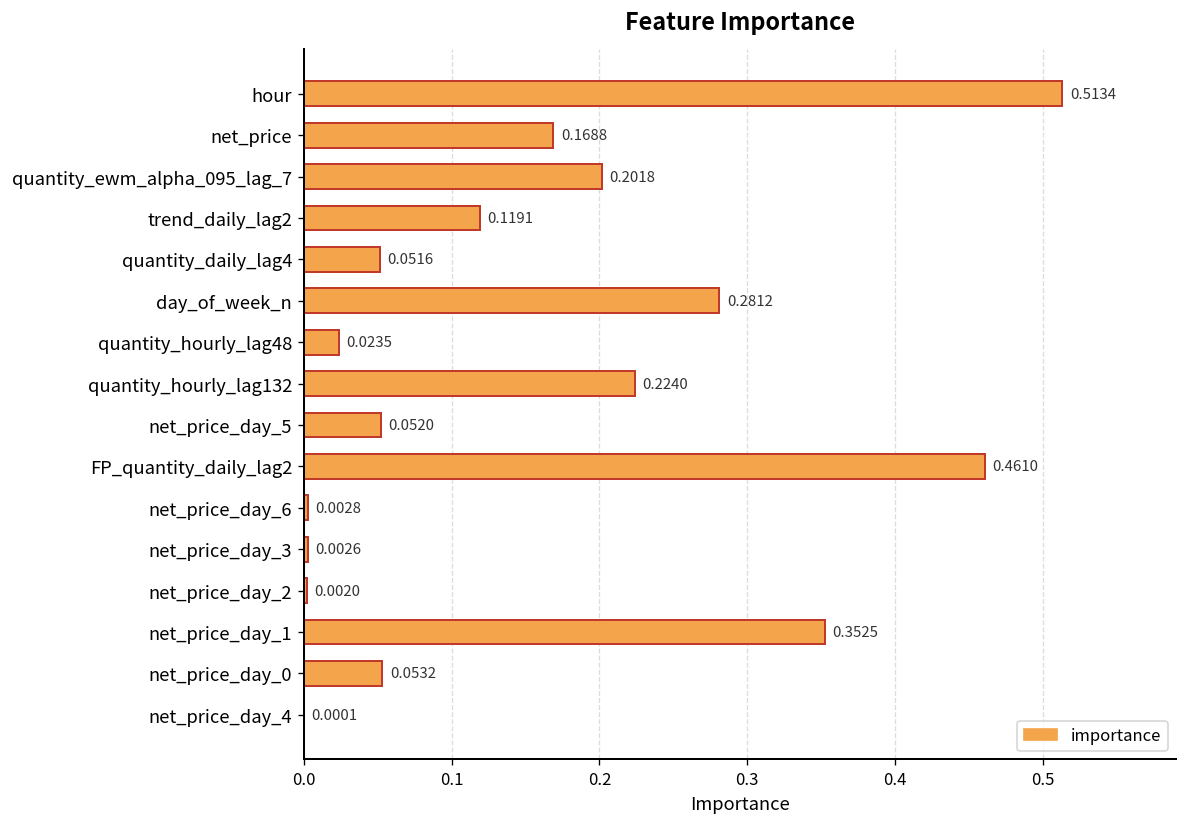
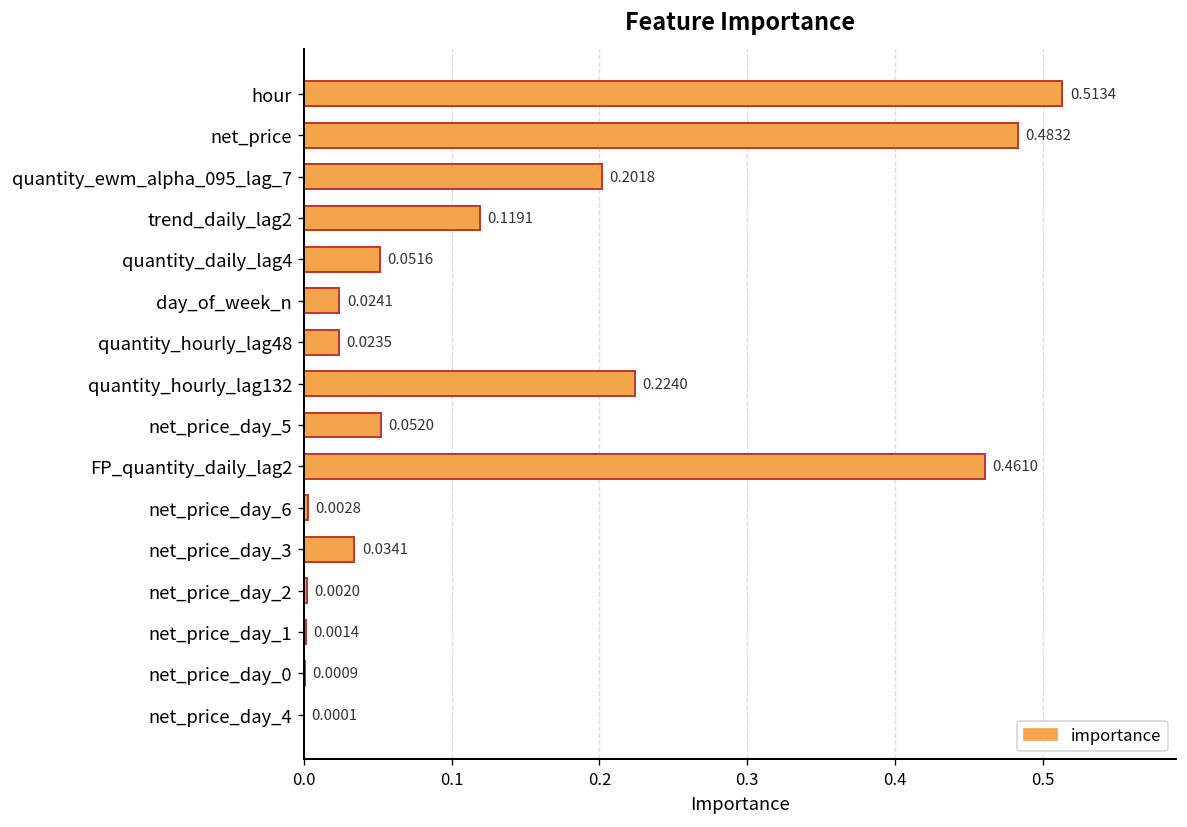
  {
    "hour": 0.5134,
-   "net_price": 0.1688,
+   "net_price": 0.4832,
    "quantity_ewm_alpha_095_lag_7": 0.2018,
    "trend_daily_lag2": 0.1191,
    "quantity_daily_lag4": 0.0516,
-   "day_of_week_n": 0.2812,
+   "day_of_week_n": 0.0241,
    "quantity_hourly_lag48": 0.0235,
    "quantity_hourly_lag132": 0.2240,
    "net_price_day_5": 0.0520,
    "FP_quantity_daily_lag2": 0.4610,
    "net_price_day_6": 0.0028,
-   "net_price_day_3": 0.0026,
+   "net_price_day_3": 0.0341,
    "net_price_day_2": 0.0020,
-   "net_price_day_1": 0.3525,
-   "net_price_day_0": 0.0532,
+   "net_price_day_1": 0.0014,
+   "net_price_day_0": 0.0009,
    "net_price_day_4": 0.0001
  }
